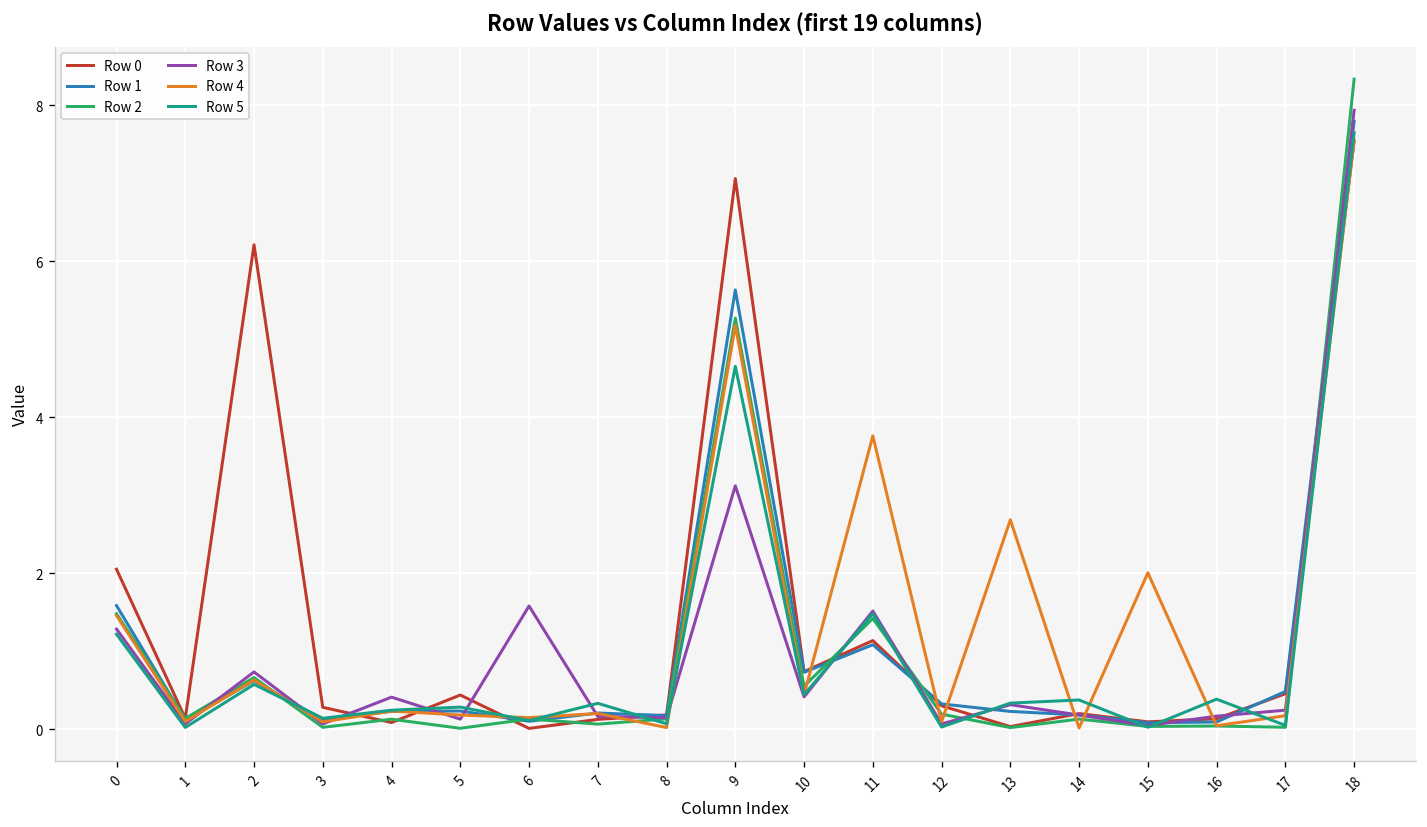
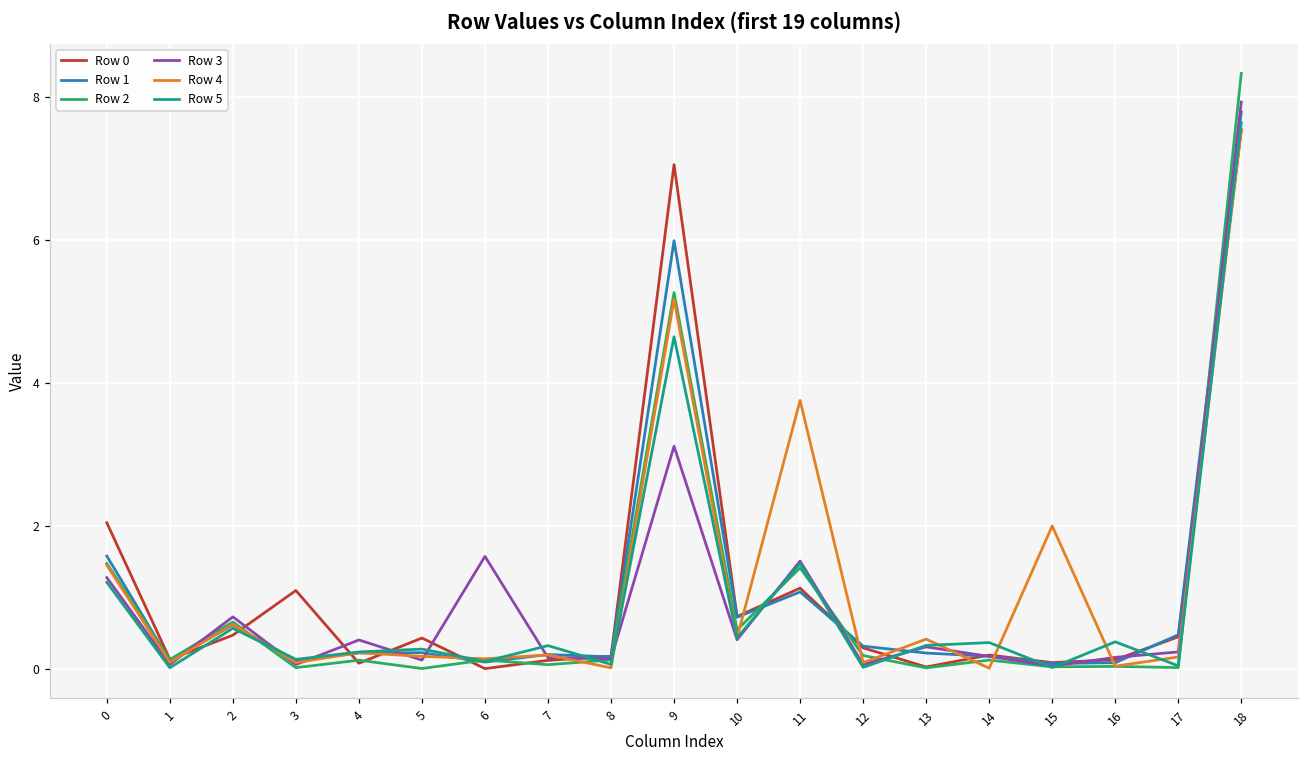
  {
    "Row 0": {
      "0": 2.1,
-     "2": 6.2,
-     "3": 0.3,
+     "2": 0.5,
+     "3": 1.1,
      "4": 0.1,
      "5": 0.4,
      "6": 0.0,
      "9": 7.1,
      "11": 1.1
    },
    "Row 1": {
      "0": 1.6,
      "5": 0.2,
-     "9": 5.6,
+     "9": 6.0,
      "11": 1.1,
      "13": 0.2,
      "16": 0.1,
      "18": 7.8
    },
    "Row 3": {
      "0": 1.3,
      "2": 0.7,
      "4": 0.4,
      "5": 0.1,
      "6": 1.6,
      "9": 3.1,
      "17": 0.2,
      "18": 7.9
    },
    "Row 4": {
      "5": 0.2,
      "8": 0.0,
      "9": 5.2,
      "11": 3.8,
-     "13": 2.7,
+     "13": 0.4,
      "14": 0.0,
      "15": 2.0,
      "17": 0.2
    }
  }
